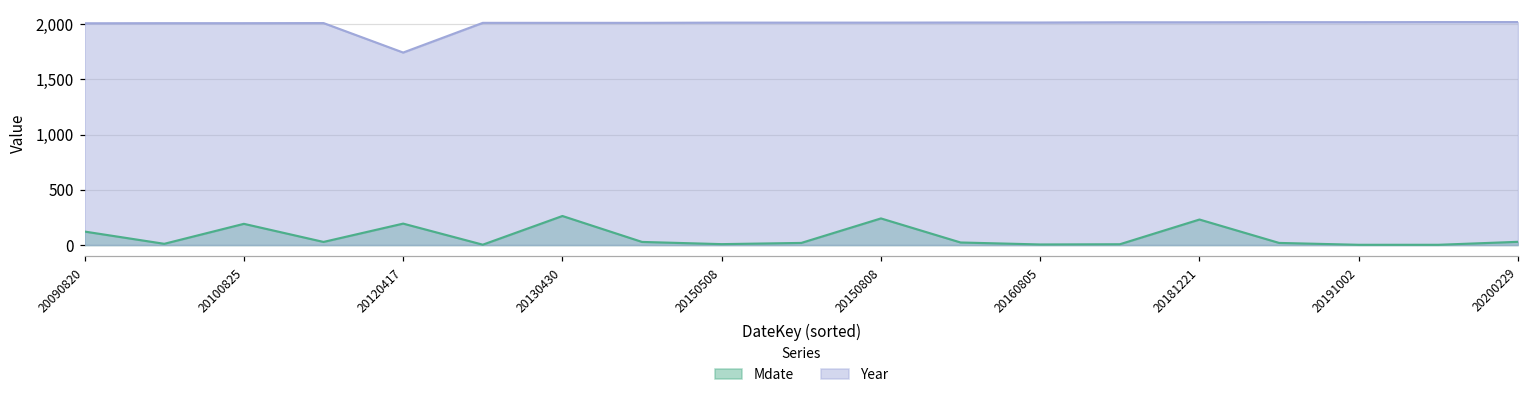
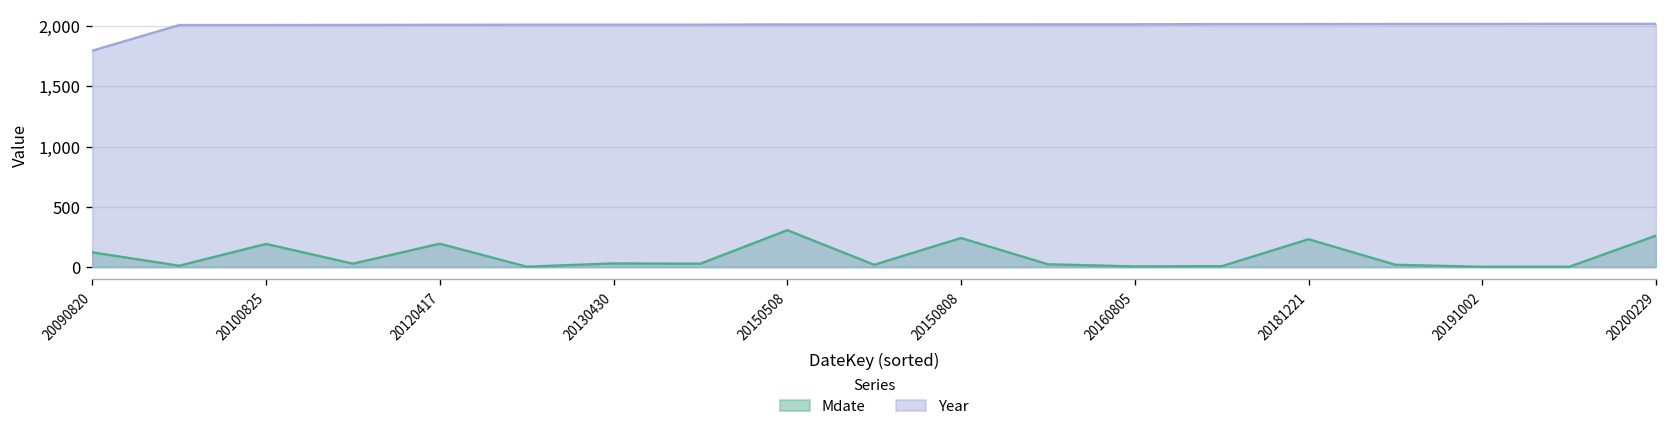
  {
    "Mdate": {
      "20090820": "120",
      "20100825": "190",
      "20120417": "190",
-     "20130430": "260",
-     "20150508": "10",
+     "20130430": "30",
+     "20150508": "310",
      "20150808": "240",
      "20160805": "10",
      "20181221": "230",
      "20191002": "0",
-     "20200229": "30"
+     "20200229": "260"
    },
    "Year": {
-     "20090820": "2,010",
+     "20090820": "1,800",
      "20100825": "2,010",
-     "20120417": "1,740",
+     "20120417": "2,010",
      "20130430": "2,010",
      "20150508": "2,020",
      "20150808": "2,020",
      "20160805": "2,020",
      "20181221": "2,020",
      "20191002": "2,020",
      "20200229": "2,020"
    }
  }
